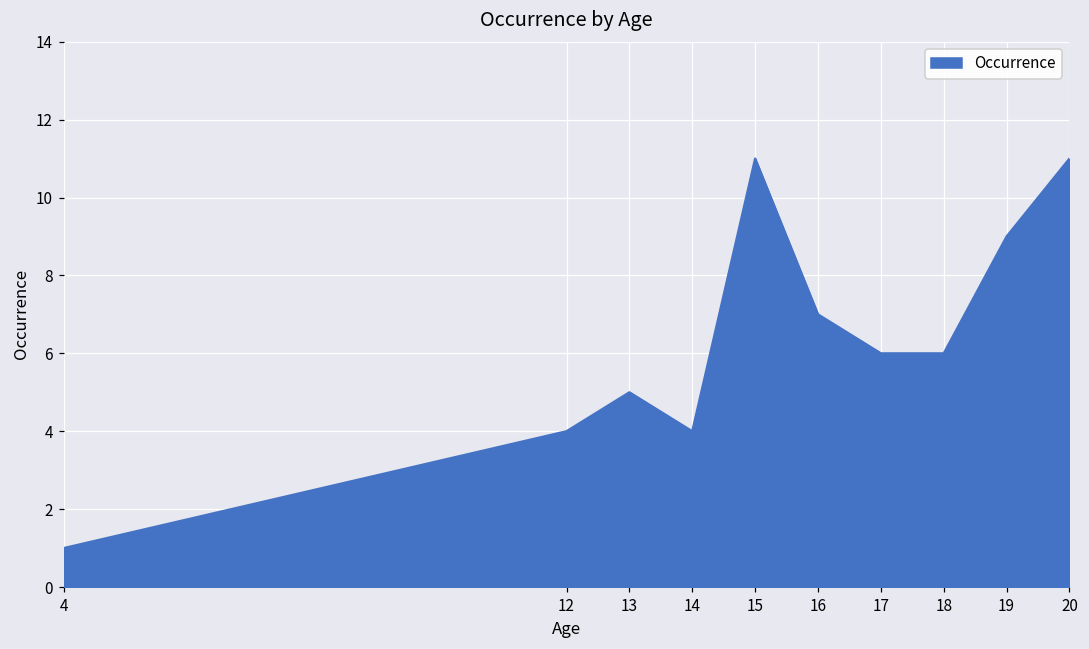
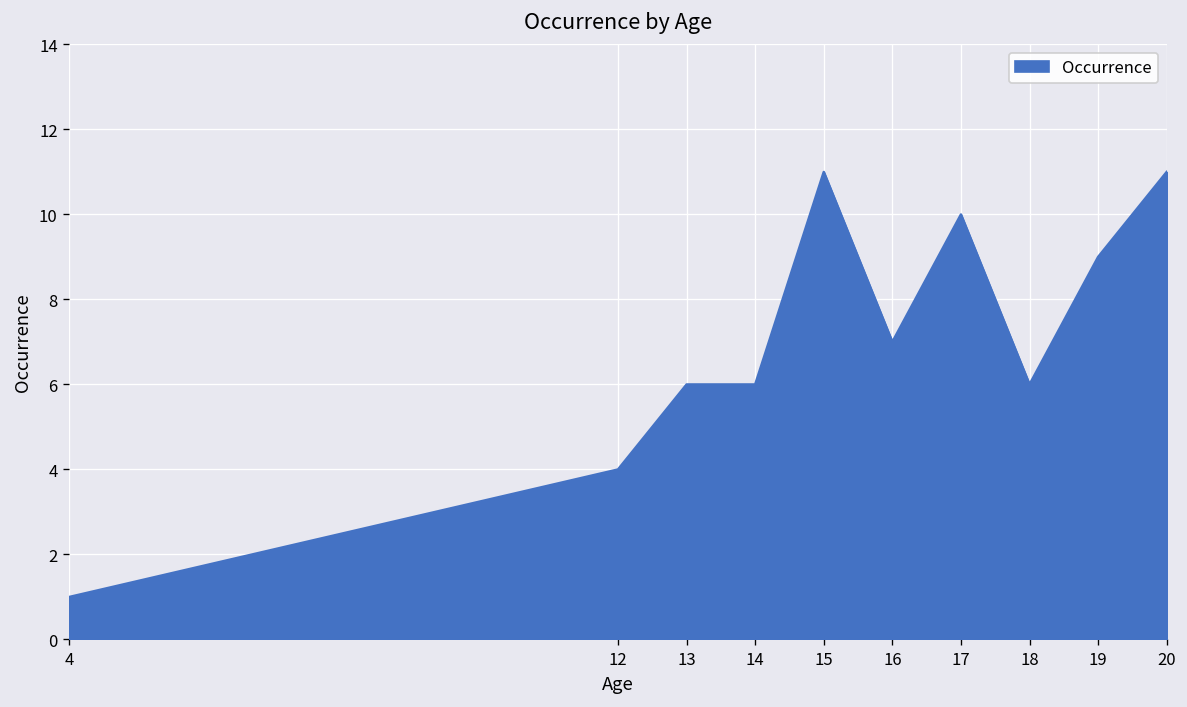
  {
    "4": 1,
    "12": 4,
-   "13": 5,
-   "14": 4,
+   "13": 6,
+   "14": 6,
    "15": 11,
    "16": 7,
-   "17": 6,
+   "17": 10,
    "18": 6,
    "19": 9,
    "20": 11
  }
